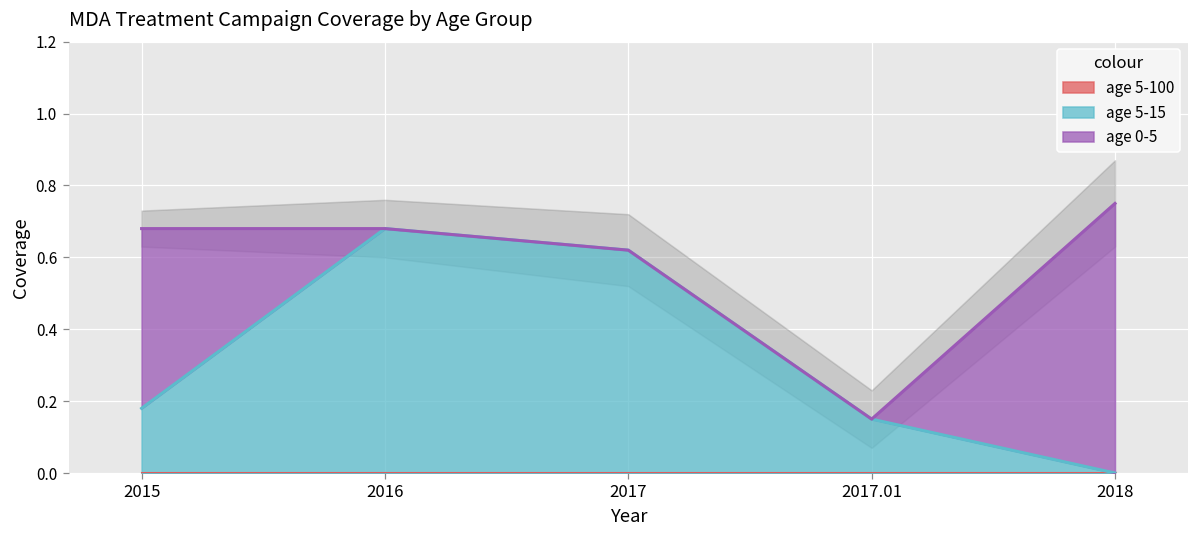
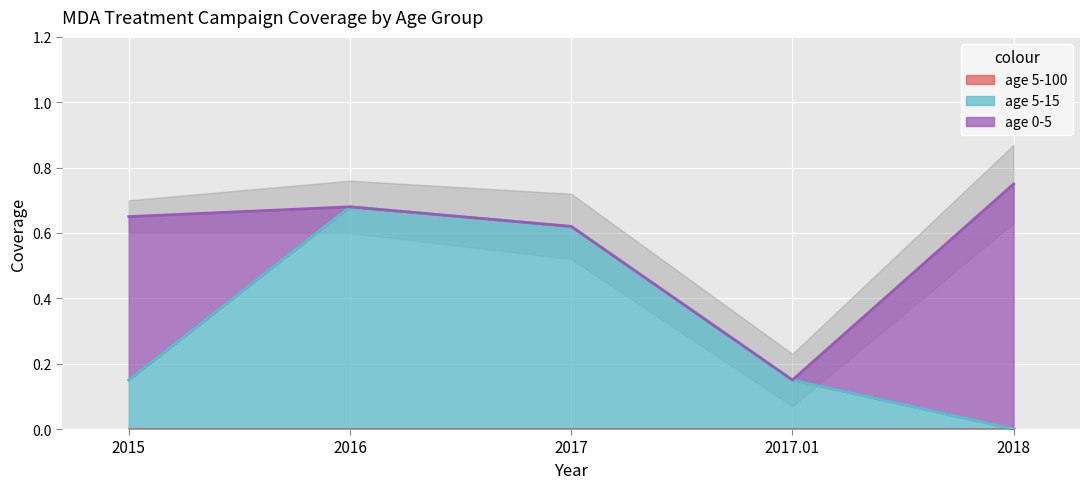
  {
    "age 5-100": {
      "2015": 0.00,
      "2016": 0.00,
      "2017": 0.00,
      "2017.01": 0.00
    },
    "age 5-15": {
-     "2015": 0.18
+     "2015": 0.15
    },
    "age 0-5": {
      "2015": 0.50,
      "2018": 0.75
    }
  }
